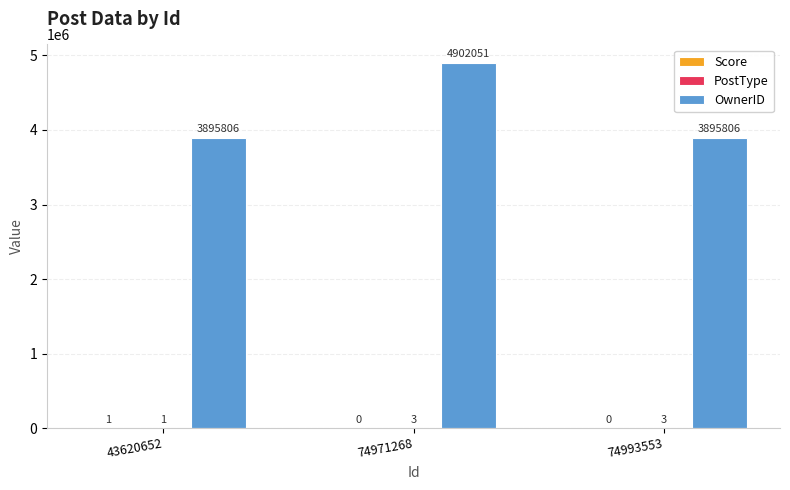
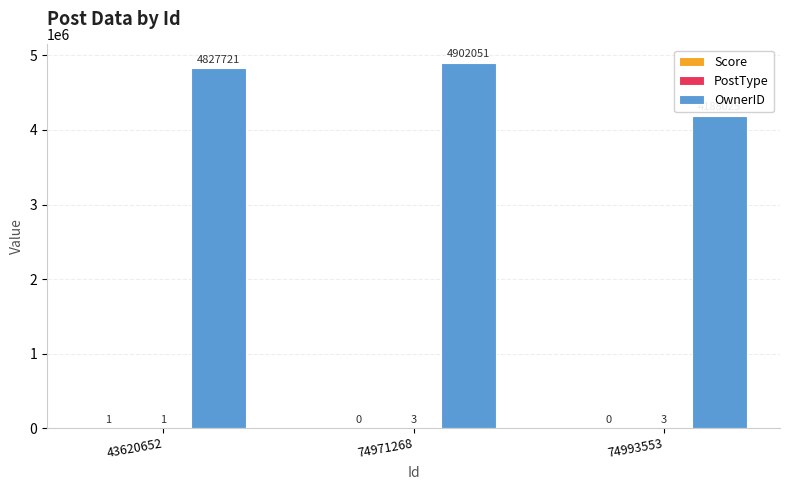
  {
    "Score": {
      "43620652": 1,
      "74971268": 0,
      "74993553": 0
    },
    "PostType": {
      "43620652": 1,
      "74971268": 3,
      "74993553": 3
    },
    "OwnerID": {
-     "43620652": 3895806,
+     "43620652": 4827721,
      "74971268": 4902051,
-     "74993553": 3900000
+     "74993553": 4200000
    }
  }
